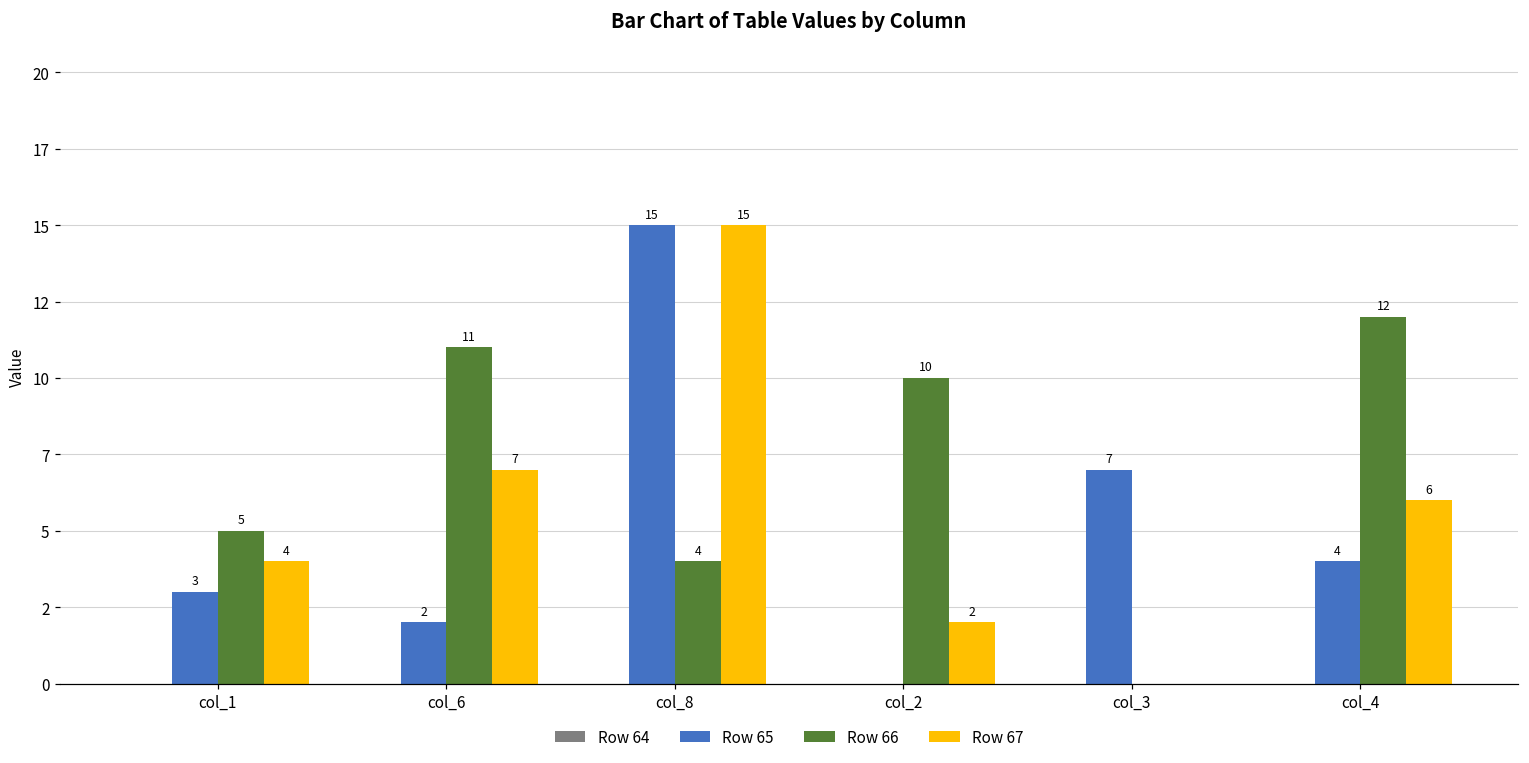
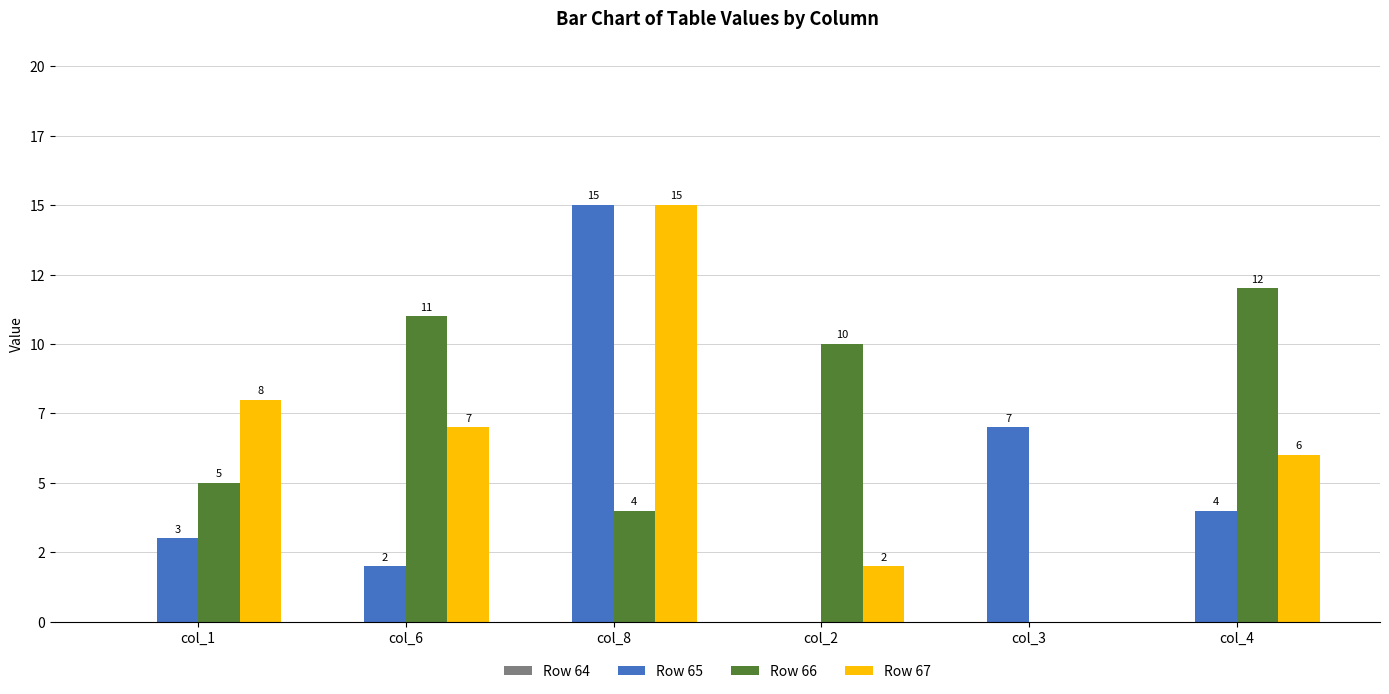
  {
    "Row 65": {
      "col_1": 3,
      "col_6": 2,
      "col_8": 15,
      "col_3": 7,
      "col_4": 4
    },
    "Row 66": {
      "col_1": 5,
      "col_6": 11,
      "col_8": 4,
      "col_2": 10,
      "col_4": 12
    },
    "Row 67": {
-     "col_1": 4,
+     "col_1": 8,
      "col_6": 7,
      "col_8": 15,
      "col_2": 2,
      "col_4": 6
    }
  }
